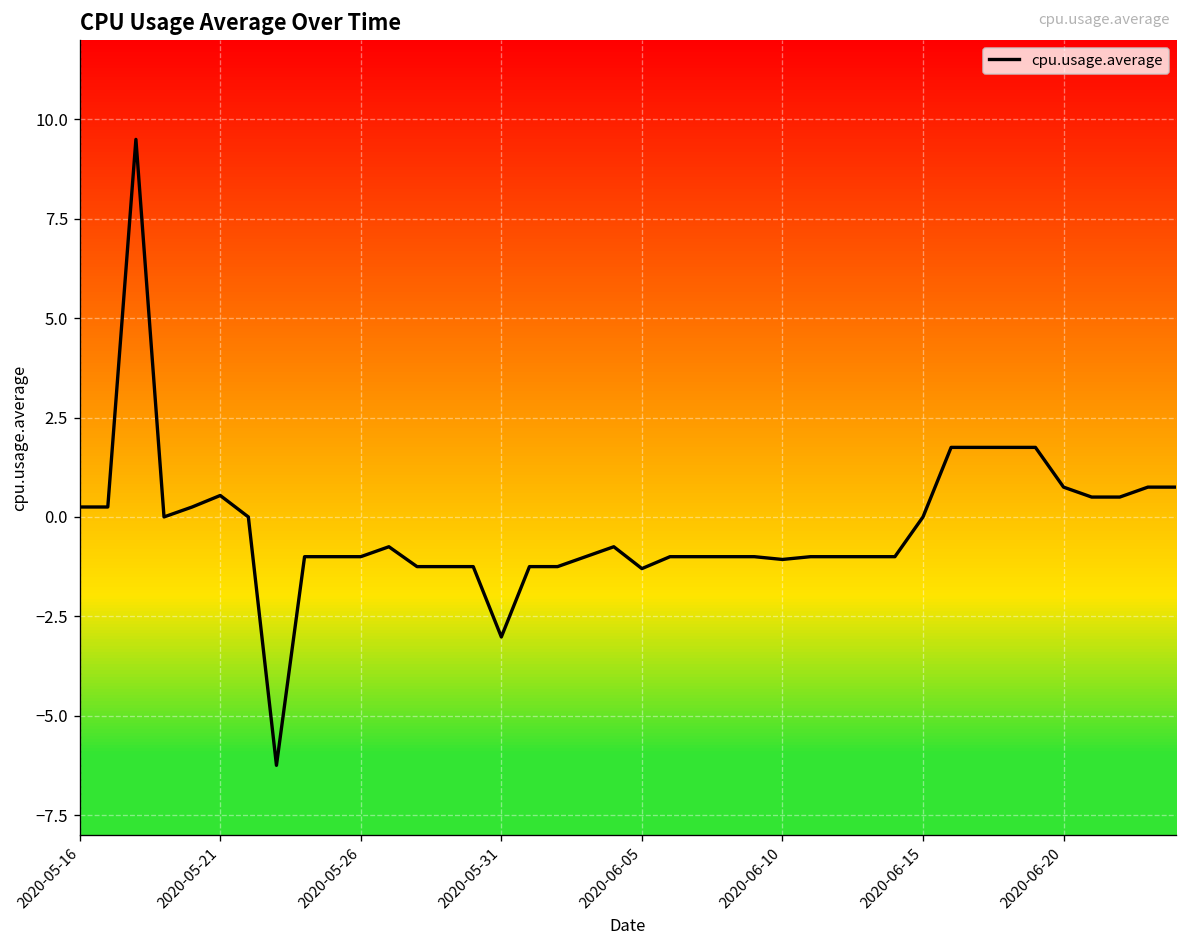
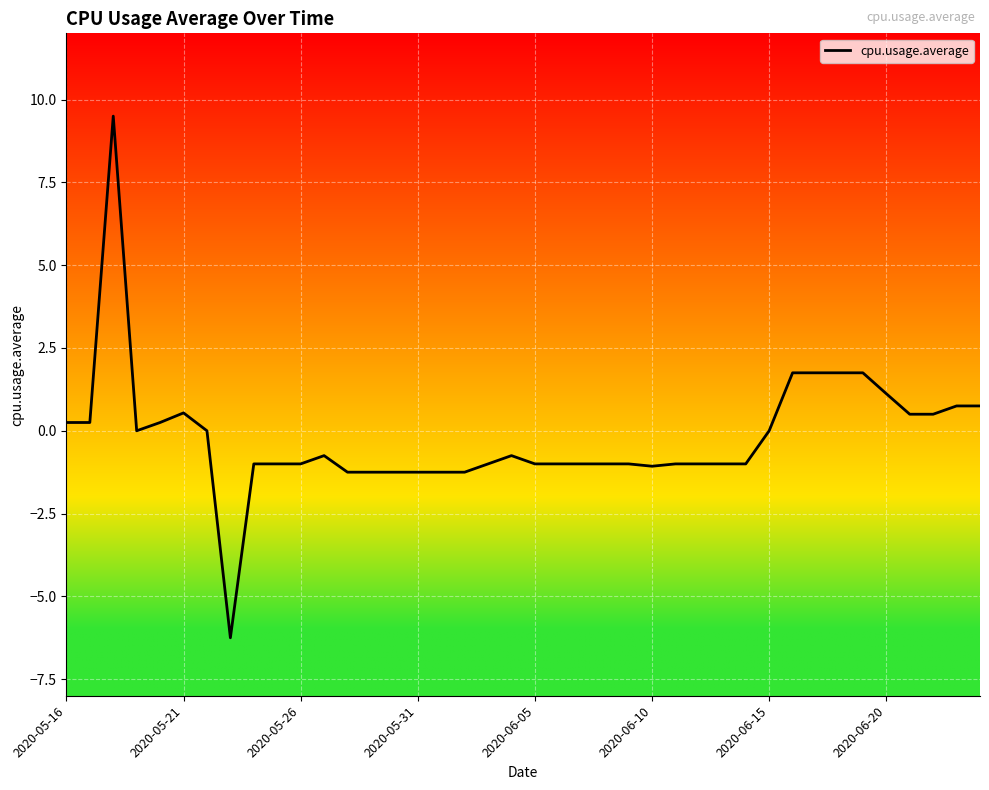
  {
    "2020-05-16": 0.3,
    "2020-05-21": 0.5,
    "2020-05-26": -1.0,
-   "2020-05-31": -3.0,
-   "2020-06-05": -1.3,
+   "2020-05-31": -1.3,
+   "2020-06-05": -1.0,
    "2020-06-10": -1.1,
    "2020-06-15": 0.0,
-   "2020-06-20": 0.8
+   "2020-06-20": 1.1
  }
